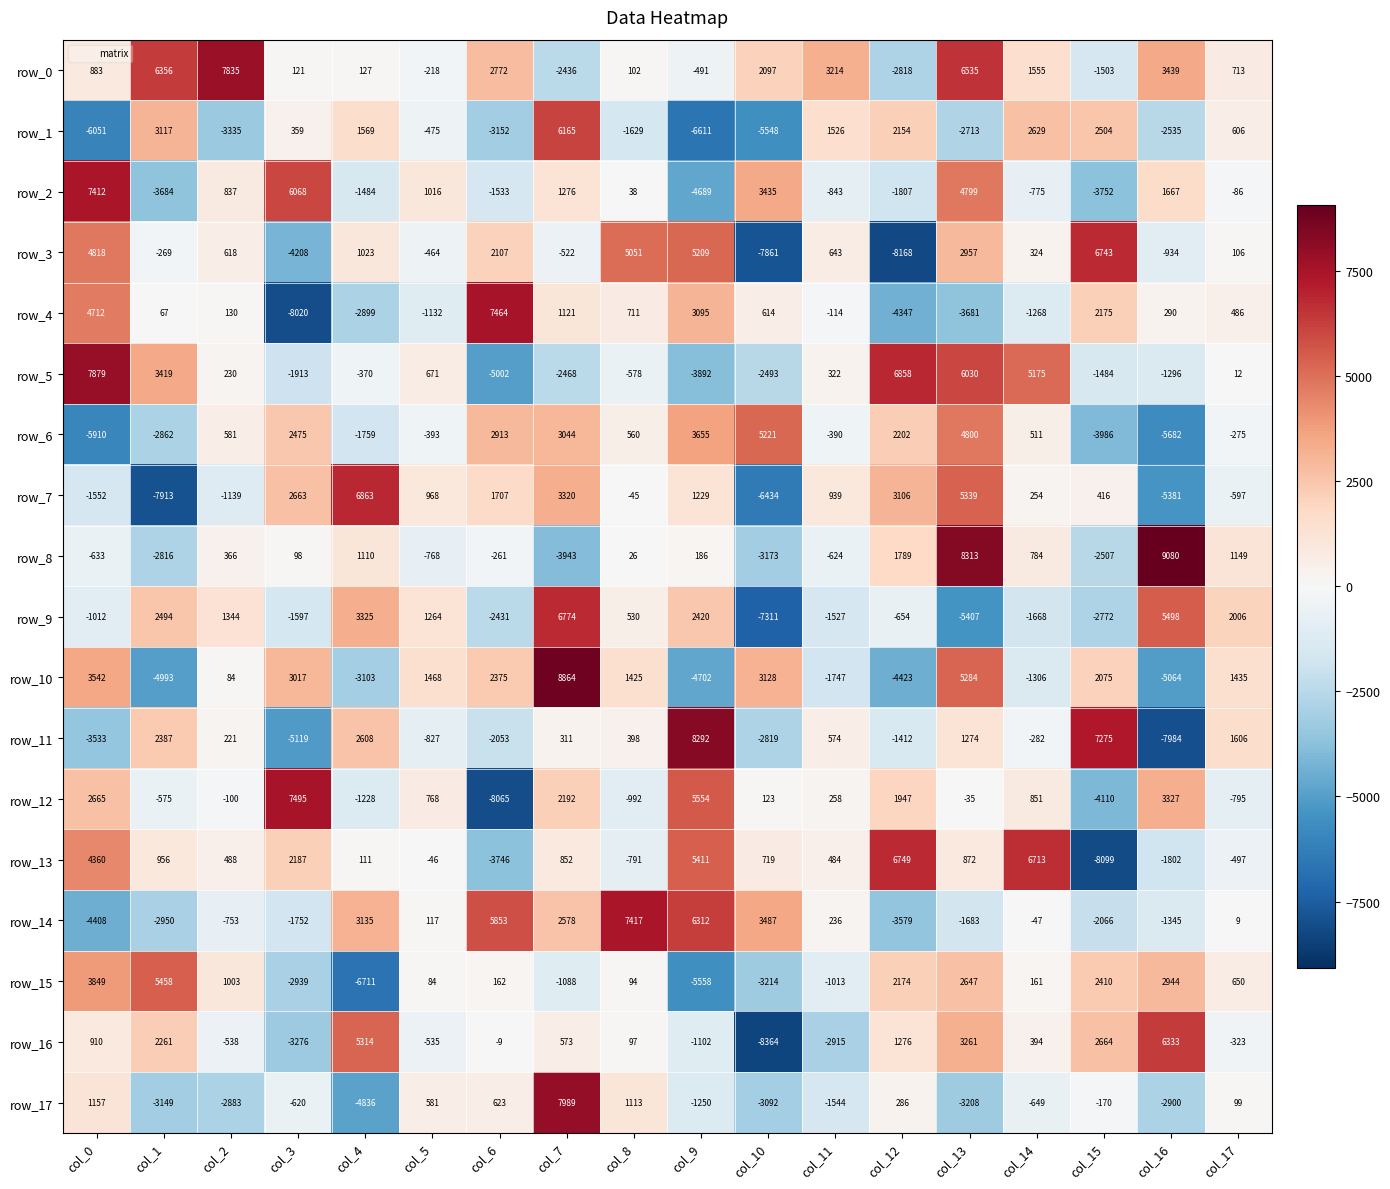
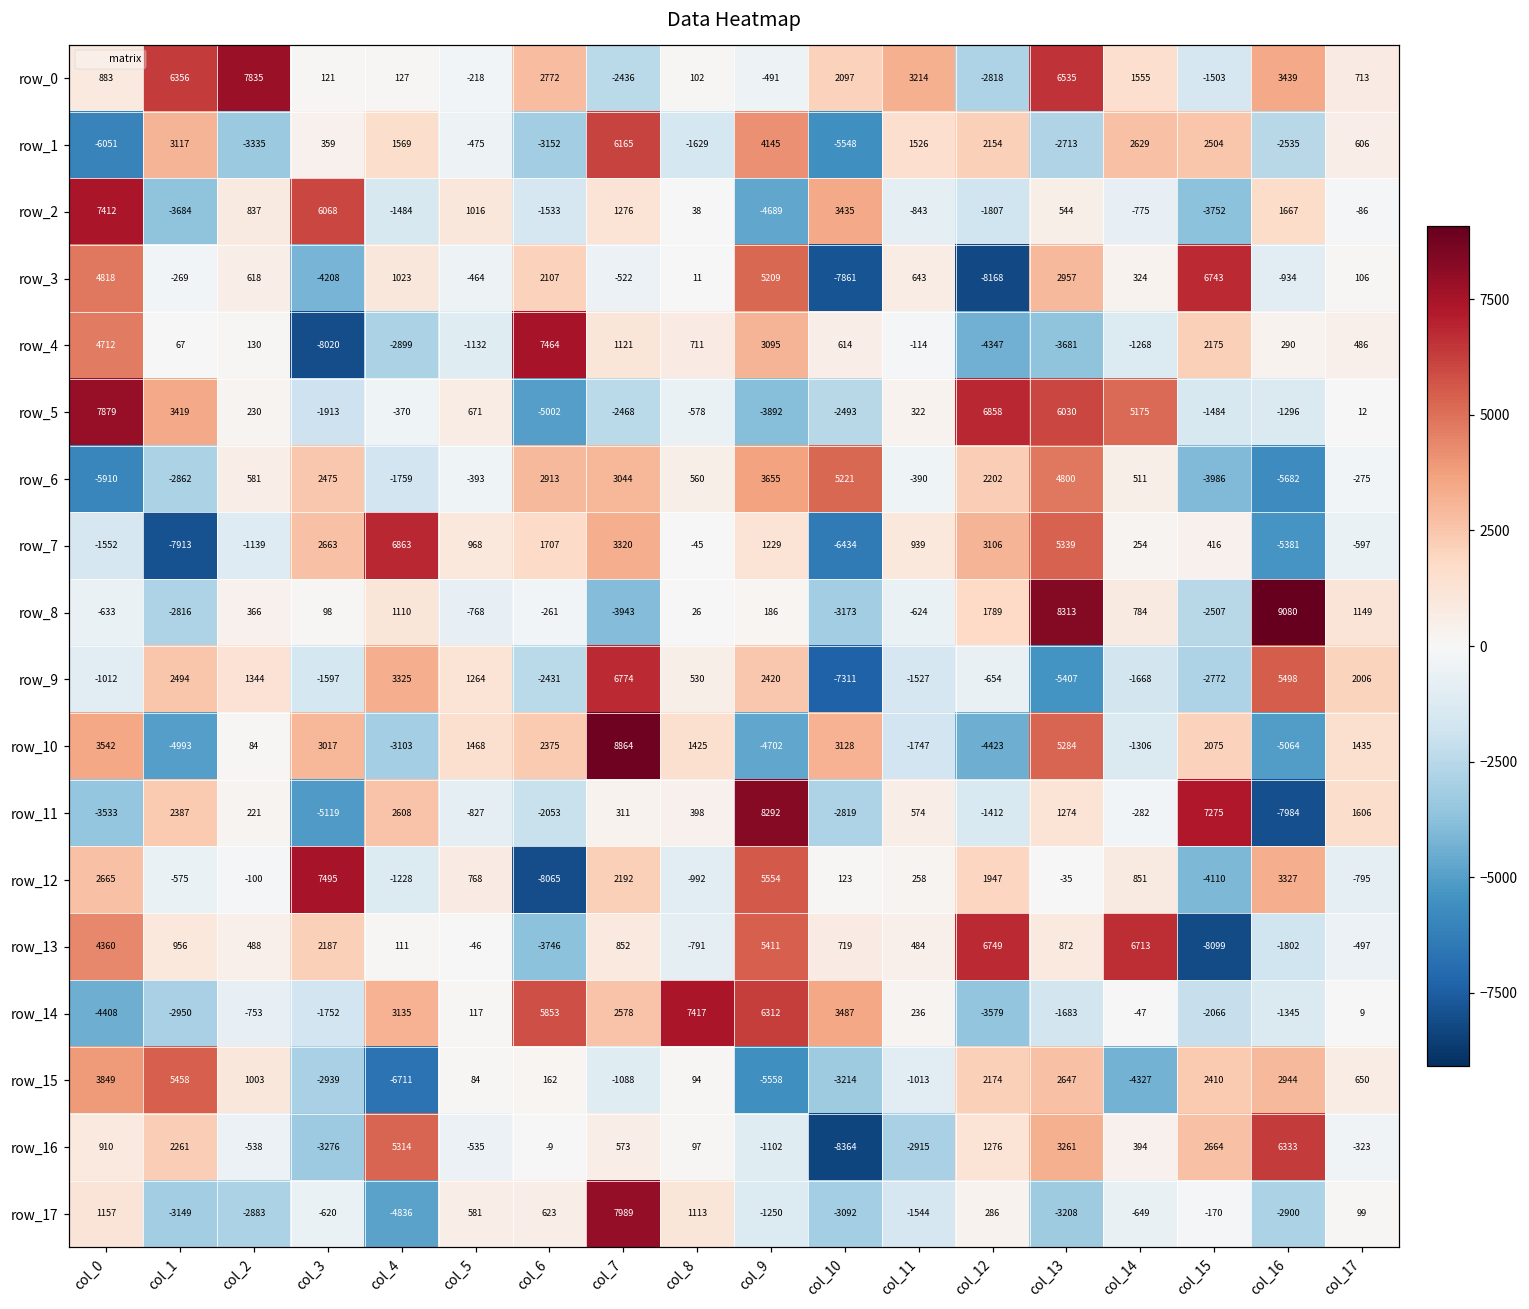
  {
    "row_1": {
      "col_0": -6051,
      "col_1": 3117,
      "col_2": -3335,
      "col_3": 359,
      "col_4": 1569,
      "col_5": -475,
      "col_6": -3152,
      "col_7": 6165,
      "col_8": -1629,
-     "col_9": -6611,
+     "col_9": 4145,
      "col_10": -5548,
      "col_11": 1526,
      "col_12": 2154,
      "col_13": -2713,
      "col_14": 2629,
      "col_15": 2504,
      "col_16": -2535,
      "col_17": 606
    },
    "row_2": {
      "col_0": 7412,
      "col_1": -3684,
      "col_2": 837,
      "col_3": 6068,
      "col_4": -1484,
      "col_5": 1016,
      "col_6": -1533,
      "col_7": 1276,
      "col_8": 38,
      "col_9": -4689,
      "col_10": 3435,
      "col_11": -843,
      "col_12": -1807,
-     "col_13": 4799,
+     "col_13": 544,
      "col_14": -775,
      "col_15": -3752,
      "col_16": 1667,
      "col_17": -86
    },
    "row_3": {
      "col_0": 4818,
      "col_1": -269,
      "col_2": 618,
      "col_3": -4208,
      "col_4": 1023,
      "col_5": -464,
      "col_6": 2107,
      "col_7": -522,
-     "col_8": 5051,
+     "col_8": 11,
      "col_9": 5209,
      "col_10": -7861,
      "col_11": 643,
      "col_12": -8168,
      "col_13": 2957,
      "col_14": 324,
      "col_15": 6743,
      "col_16": -934,
      "col_17": 106
    },
    "row_15": {
      "col_0": 3849,
      "col_1": 5458,
      "col_2": 1003,
      "col_3": -2939,
      "col_4": -6711,
      "col_5": 84,
      "col_6": 162,
      "col_7": -1088,
      "col_8": 94,
      "col_9": -5558,
      "col_10": -3214,
      "col_11": -1013,
      "col_12": 2174,
      "col_13": 2647,
-     "col_14": 161,
+     "col_14": -4327,
      "col_15": 2410,
      "col_16": 2944,
      "col_17": 650
    }
  }
